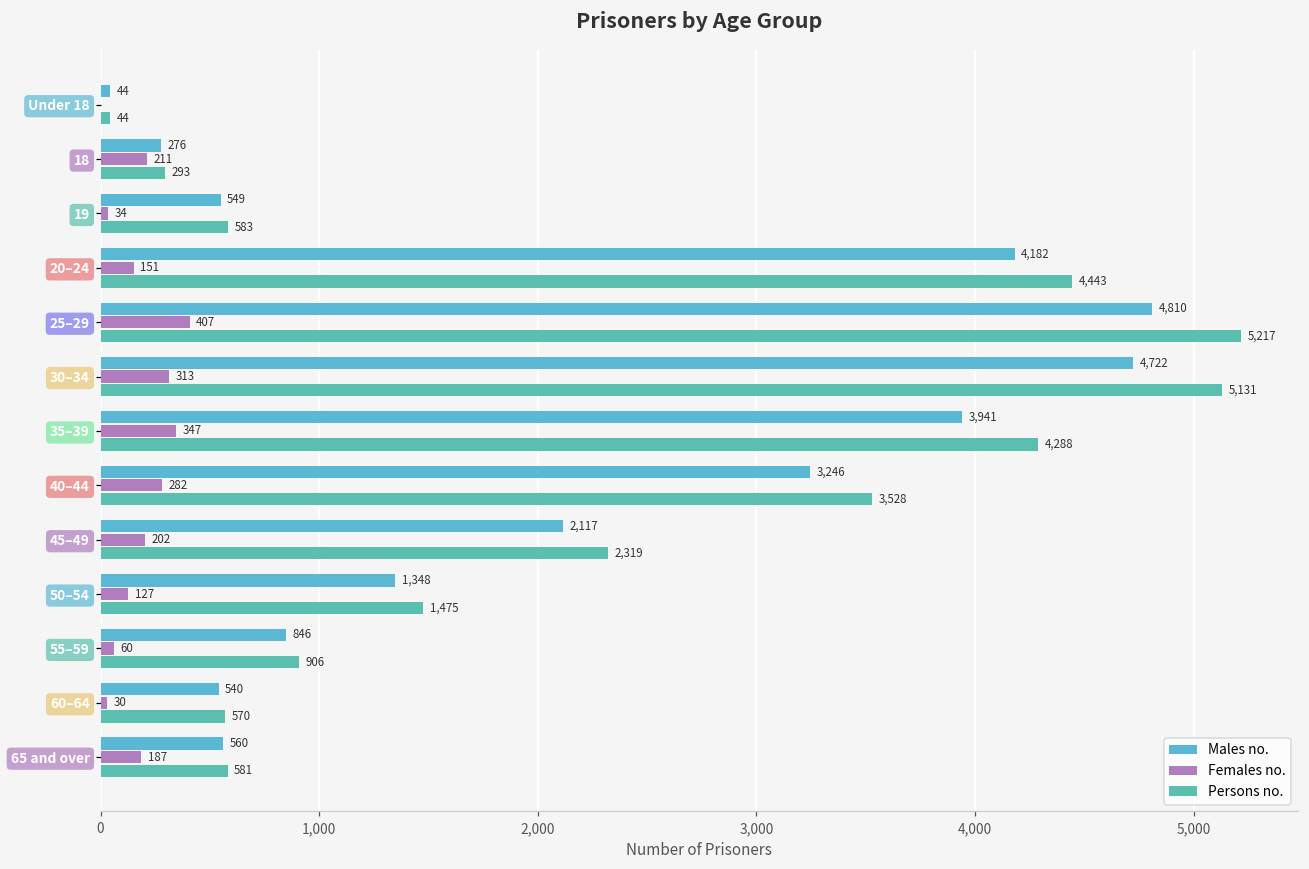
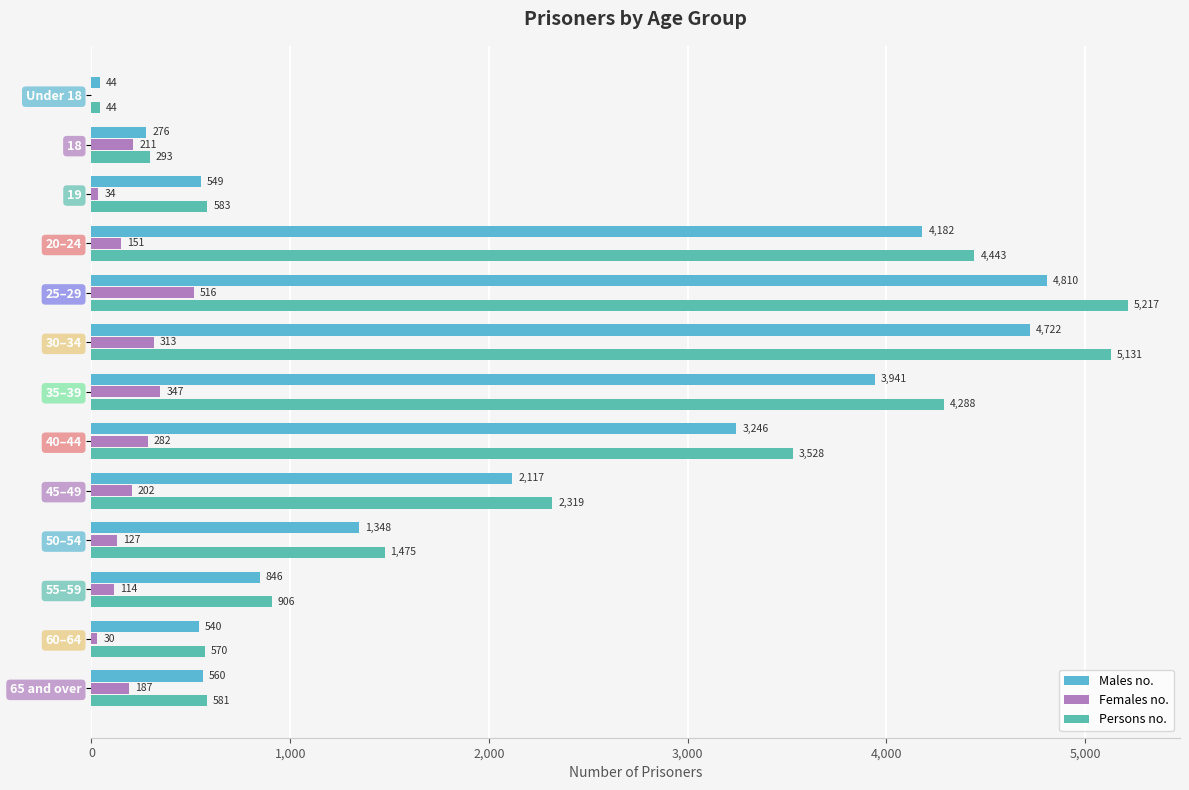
  {
    "Females no.": {
      "18": 211,
      "19": 34,
      "20–24": 151,
-     "25–29": 407,
+     "25–29": 516,
      "30–34": 313,
      "35–39": 347,
      "40–44": 282,
      "45–49": 202,
      "50–54": 127,
-     "55–59": 60,
+     "55–59": 114,
      "60–64": 30,
      "65 and over": 187
    }
  }
